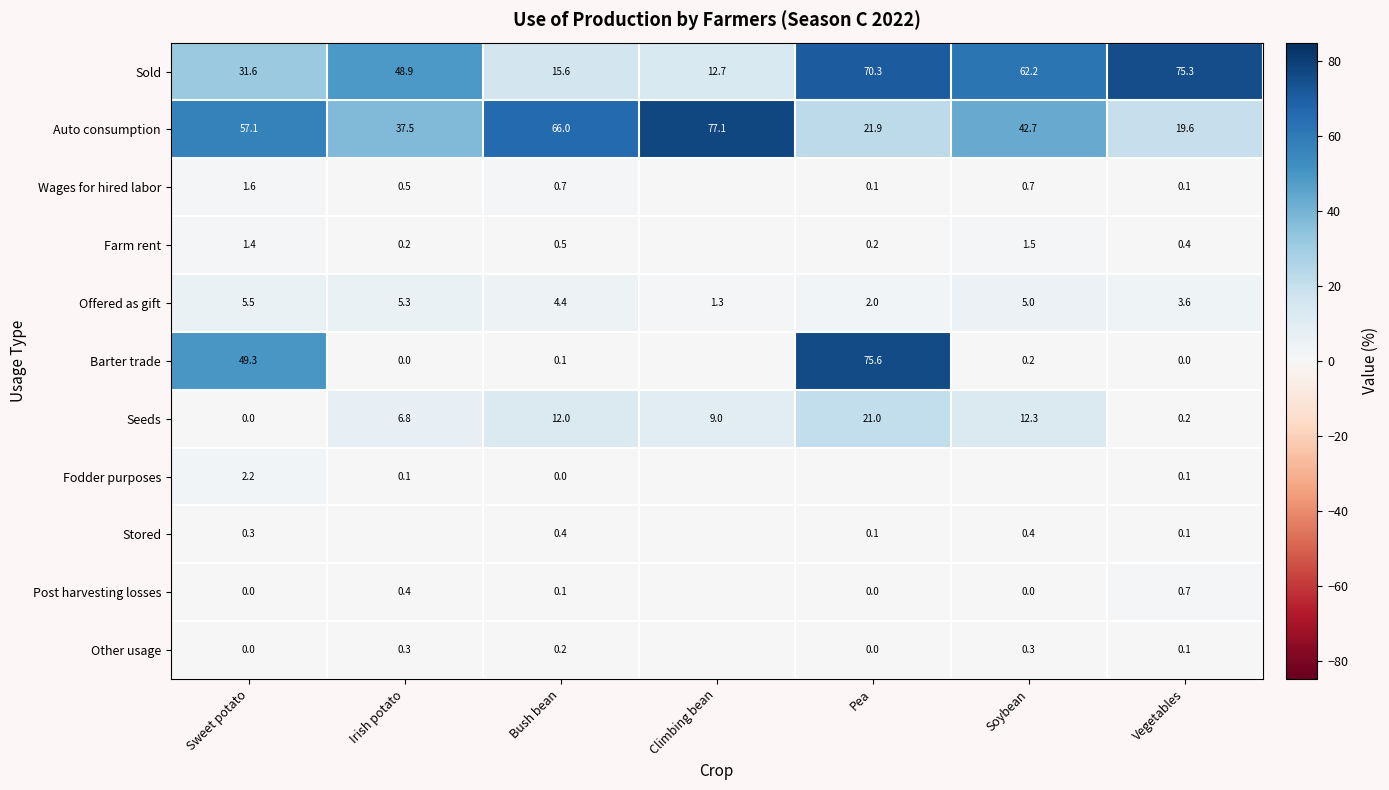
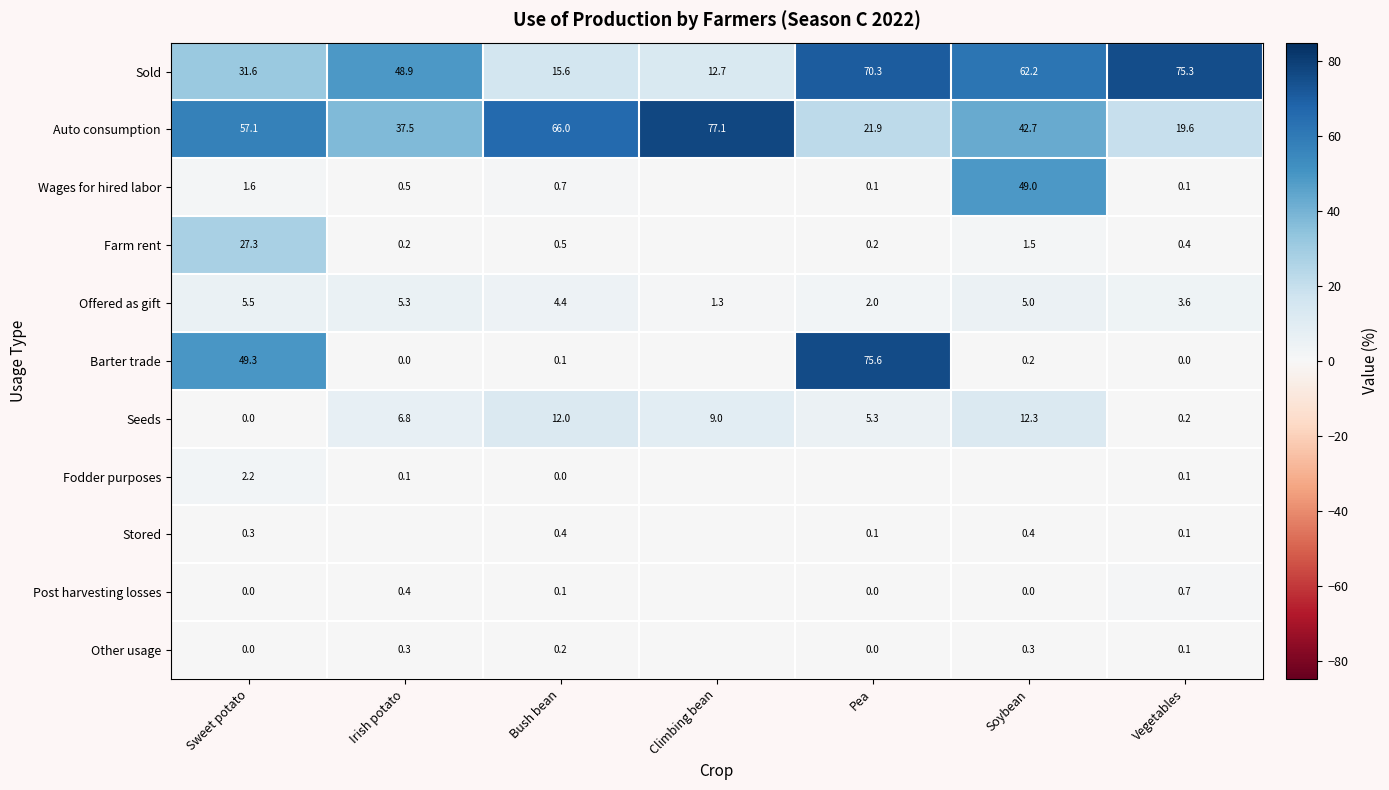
  {
    "Sold": {
      "Sweet potato": 31.6,
      "Irish potato": 48.9,
      "Bush bean": 15.6,
      "Climbing bean": 12.7,
      "Pea": 70.3,
      "Soybean": 62.2,
      "Vegetables": 75.3
    },
    "Auto consumption": {
      "Sweet potato": 57.1,
      "Irish potato": 37.5,
      "Bush bean": 66.0,
      "Climbing bean": 77.1,
      "Pea": 21.9,
      "Soybean": 42.7,
      "Vegetables": 19.6
    },
    "Wages for hired labor": {
      "Sweet potato": 1.6,
      "Irish potato": 0.5,
      "Bush bean": 0.7,
      "Pea": 0.1,
-     "Soybean": 0.7,
+     "Soybean": 49.0,
      "Vegetables": 0.1
    },
    "Farm rent": {
-     "Sweet potato": 1.4,
+     "Sweet potato": 27.3,
      "Irish potato": 0.2,
      "Bush bean": 0.5,
      "Pea": 0.2,
      "Soybean": 1.5,
      "Vegetables": 0.4
    },
    "Offered as gift": {
      "Sweet potato": 5.5,
      "Irish potato": 5.3,
      "Bush bean": 4.4,
      "Climbing bean": 1.3,
      "Pea": 2.0,
      "Soybean": 5.0,
      "Vegetables": 3.6
    },
    "Barter trade": {
      "Sweet potato": 49.3,
      "Irish potato": 0.0,
      "Bush bean": 0.1,
      "Pea": 75.6,
      "Soybean": 0.2,
      "Vegetables": 0.0
    },
    "Seeds": {
      "Sweet potato": 0.0,
      "Irish potato": 6.8,
      "Bush bean": 12.0,
      "Climbing bean": 9.0,
-     "Pea": 21.0,
+     "Pea": 5.3,
      "Soybean": 12.3,
      "Vegetables": 0.2
    },
    "Fodder purposes": {
      "Sweet potato": 2.2,
      "Irish potato": 0.1,
      "Bush bean": 0.0,
      "Vegetables": 0.1
    },
    "Stored": {
      "Sweet potato": 0.3,
      "Bush bean": 0.4,
      "Pea": 0.1,
      "Soybean": 0.4,
      "Vegetables": 0.1
    },
    "Post harvesting losses": {
      "Sweet potato": 0.0,
      "Irish potato": 0.4,
      "Bush bean": 0.1,
      "Pea": 0.0,
      "Soybean": 0.0,
      "Vegetables": 0.7
    },
    "Other usage": {
      "Sweet potato": 0.0,
      "Irish potato": 0.3,
      "Bush bean": 0.2,
      "Pea": 0.0,
      "Soybean": 0.3,
      "Vegetables": 0.1
    }
  }
